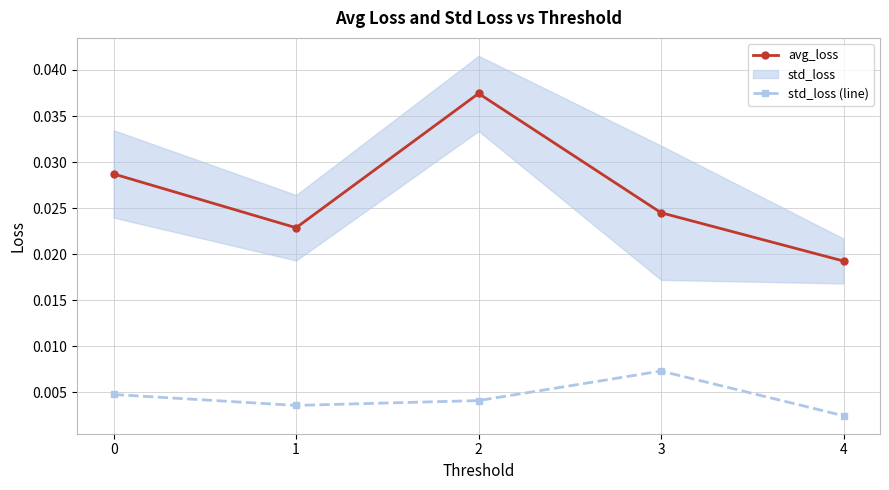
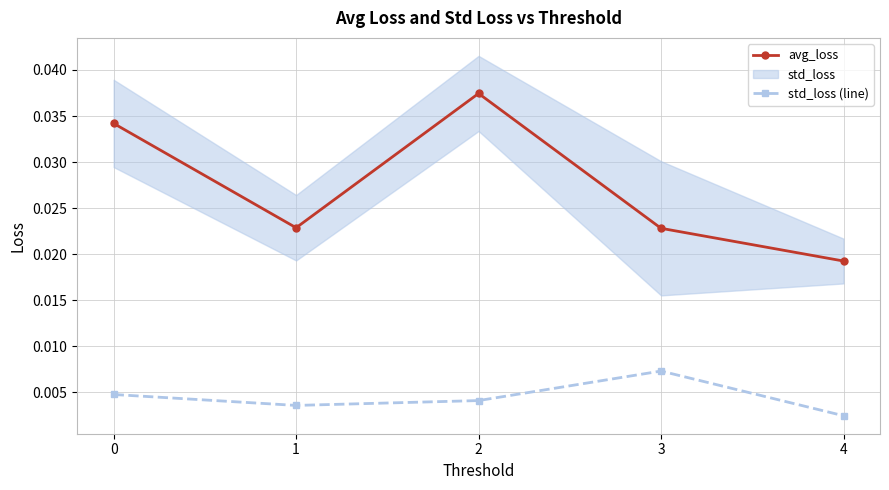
  {
    "avg_loss": {
-     "0": 0.029,
+     "0": 0.034,
      "1": 0.023,
      "2": 0.037,
-     "3": 0.024,
+     "3": 0.023,
      "4": 0.019
    }
  }
